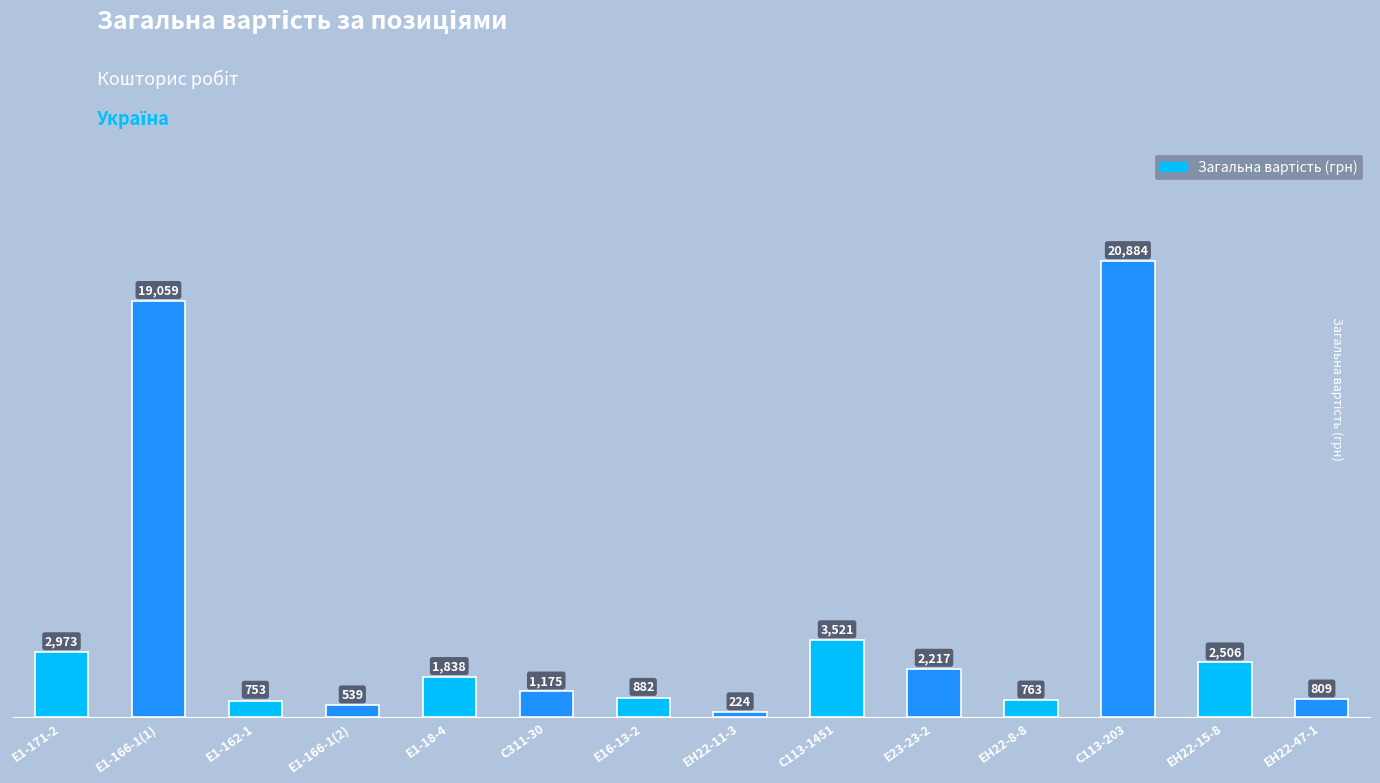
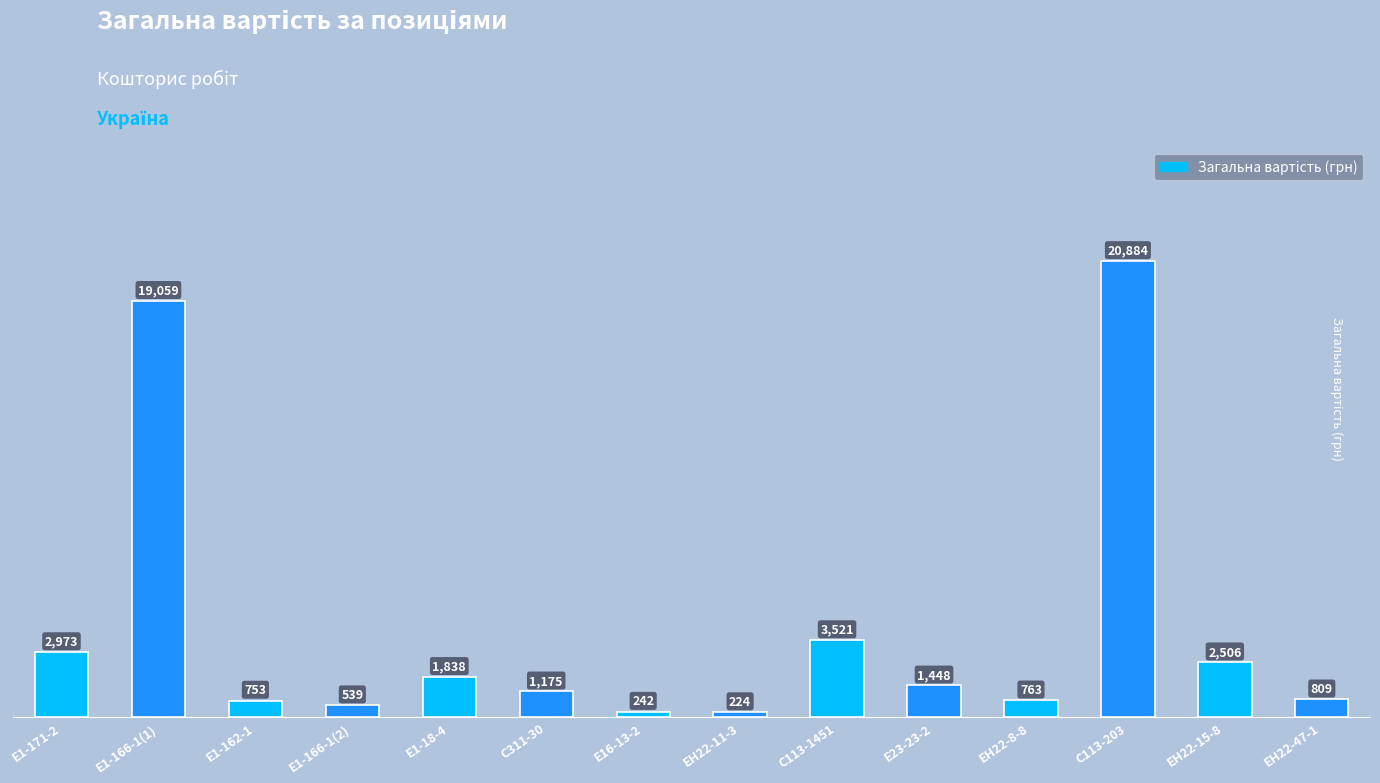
  {
-   "Е16-13-2": "882",
-   "Е23-23-2": "2,217"
+   "Е16-13-2": "242",
+   "Е23-23-2": "1,448"
  }
